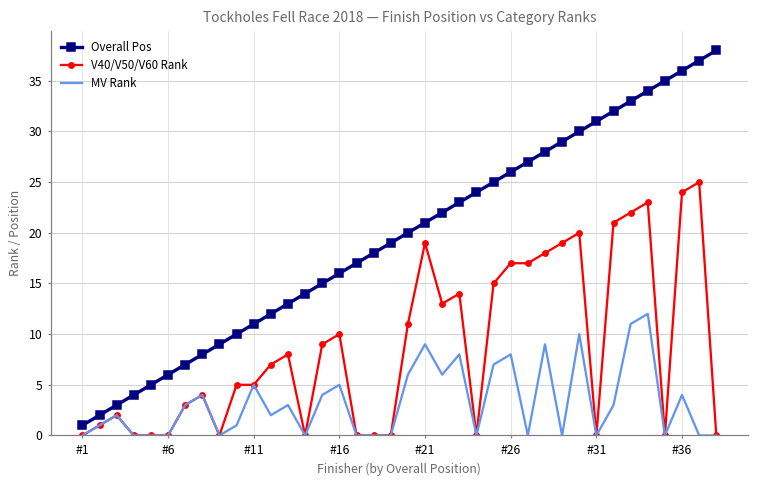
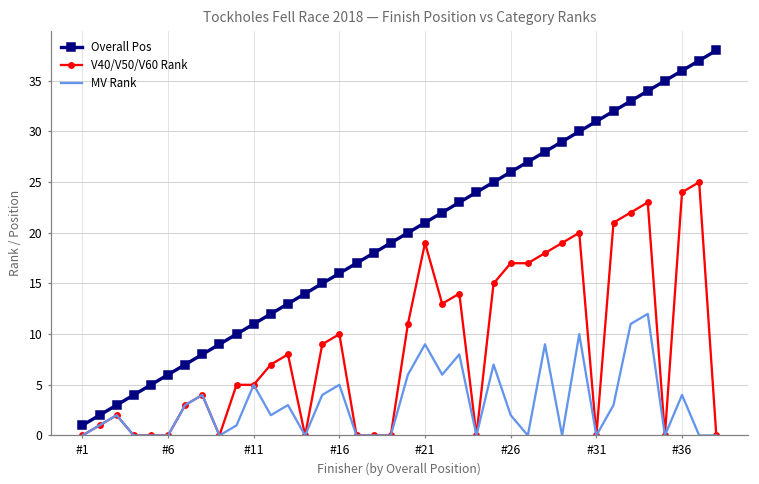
  {
    "Overall Pos": {
      "#1": 1,
      "#6": 6,
      "#11": 11,
      "#16": 16,
      "#21": 21,
      "#26": 26,
      "#31": 31,
      "#36": 36
    },
    "V40/V50/V60 Rank": {
      "#16": 10,
      "#21": 19,
      "#26": 17,
      "#36": 24
    },
    "MV Rank": {
      "#16": 5,
      "#21": 9,
-     "#26": 8,
+     "#26": 2,
      "#36": 4
    }
  }
